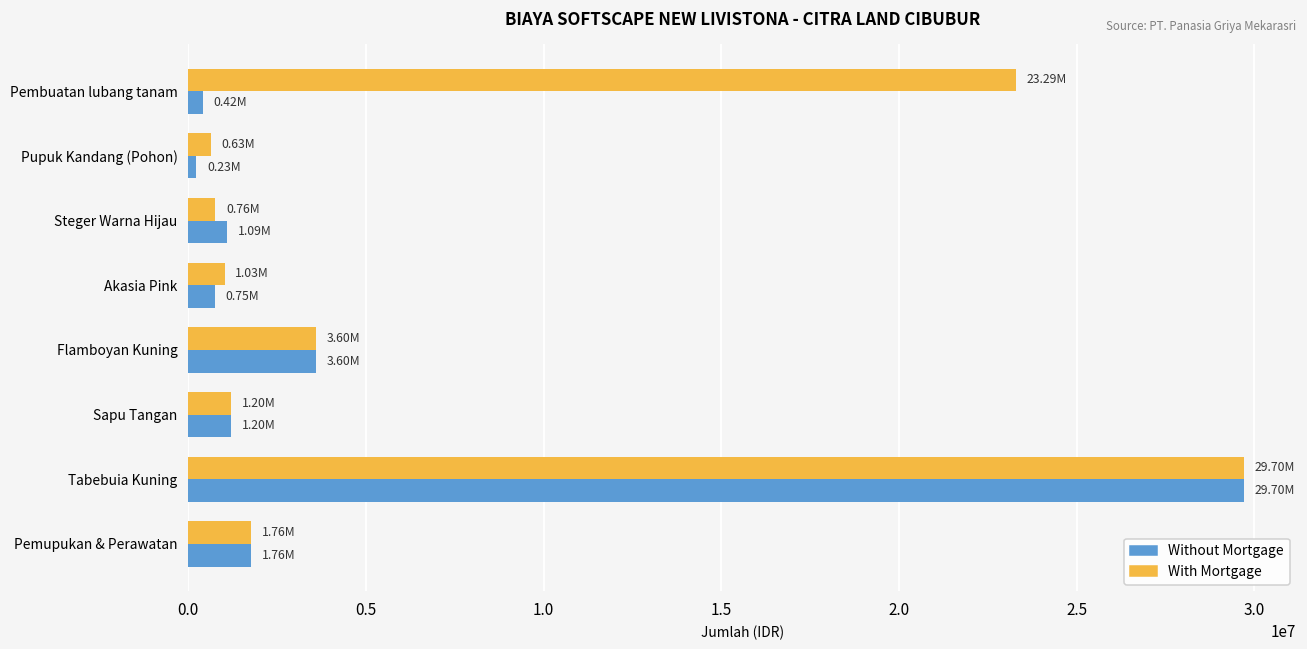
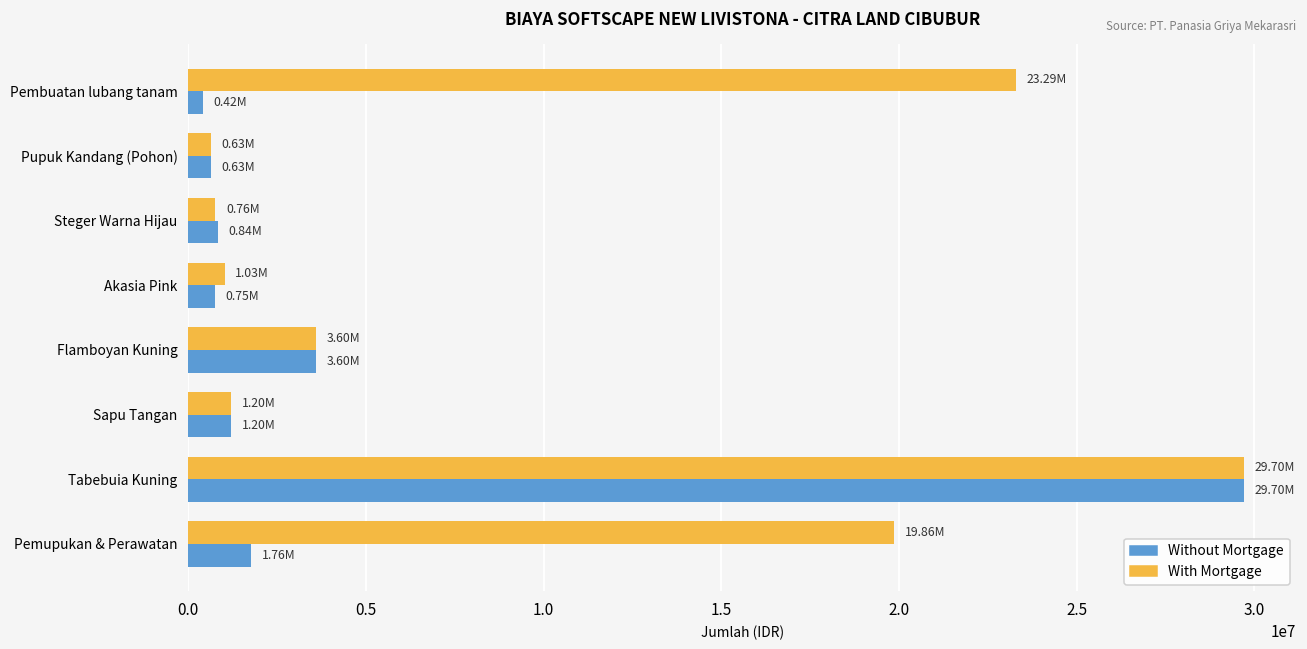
  {
    "Without Mortgage": {
      "Pembuatan lubang tanam": "0.42M",
-     "Pupuk Kandang (Pohon)": "0.23M",
-     "Steger Warna Hijau": "1.09M",
+     "Pupuk Kandang (Pohon)": "0.63M",
+     "Steger Warna Hijau": "0.84M",
      "Akasia Pink": "0.75M",
      "Flamboyan Kuning": "3.60M",
      "Sapu Tangan": "1.20M",
      "Tabebuia Kuning": "29.70M",
      "Pemupukan & Perawatan": "1.76M"
    },
    "With Mortgage": {
      "Pembuatan lubang tanam": "23.29M",
      "Pupuk Kandang (Pohon)": "0.63M",
      "Steger Warna Hijau": "0.76M",
      "Akasia Pink": "1.03M",
      "Flamboyan Kuning": "3.60M",
      "Sapu Tangan": "1.20M",
      "Tabebuia Kuning": "29.70M",
-     "Pemupukan & Perawatan": "1.76M"
+     "Pemupukan & Perawatan": "19.86M"
    }
  }
